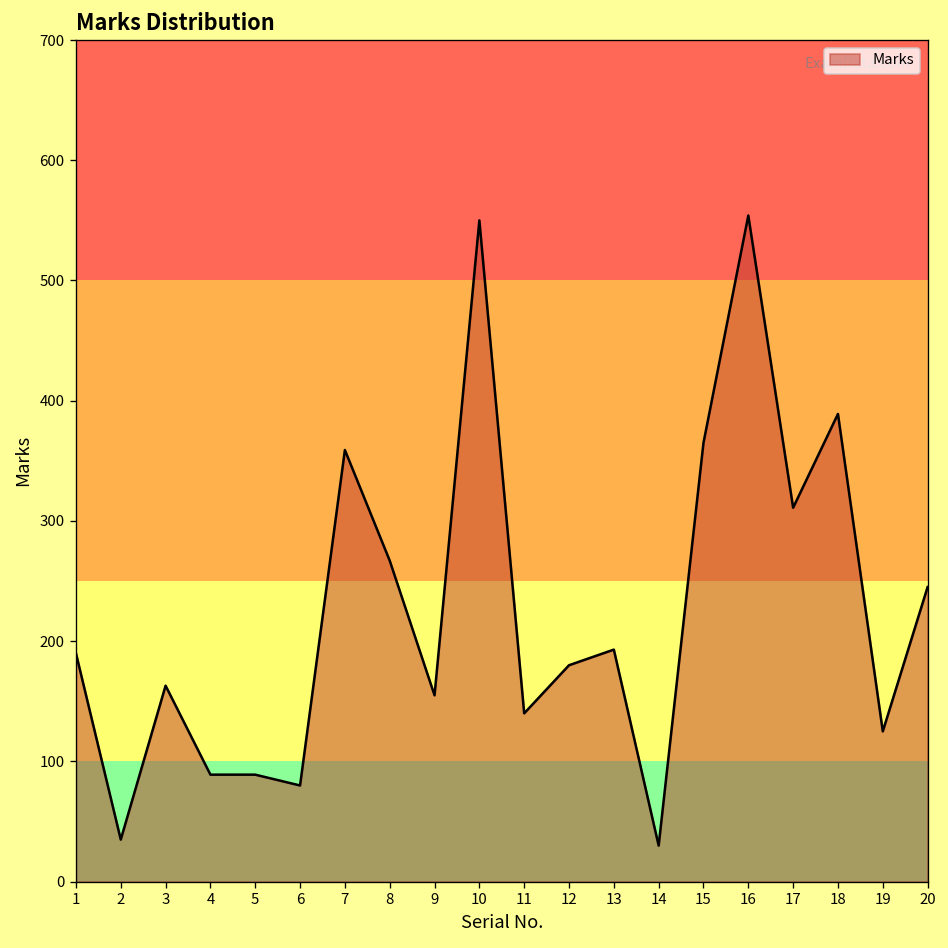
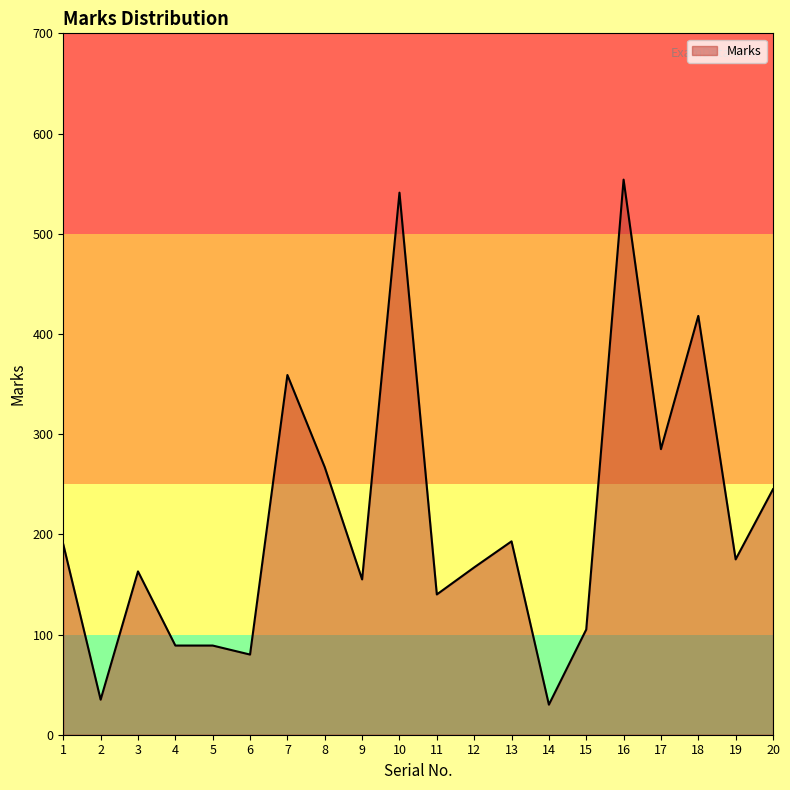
  {
    "1": 190,
    "2": 35,
    "3": 163,
    "4": 89,
    "5": 89,
    "6": 80,
    "7": 359,
    "8": 267,
    "9": 155,
-   "10": 550,
+   "10": 541,
    "11": 140,
-   "12": 180,
+   "12": 167,
    "13": 193,
    "14": 30,
-   "15": 365,
+   "15": 105,
    "16": 554,
-   "17": 311,
-   "18": 389,
-   "19": 125,
+   "17": 285,
+   "18": 418,
+   "19": 175,
    "20": 245
  }
